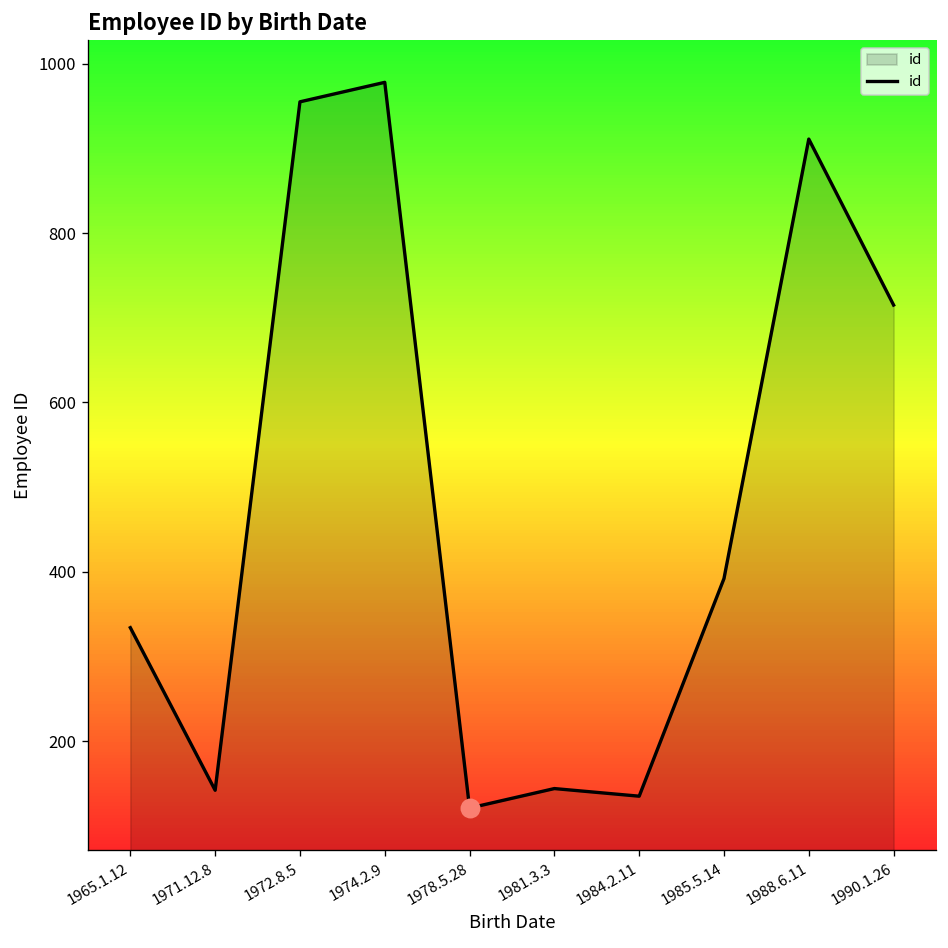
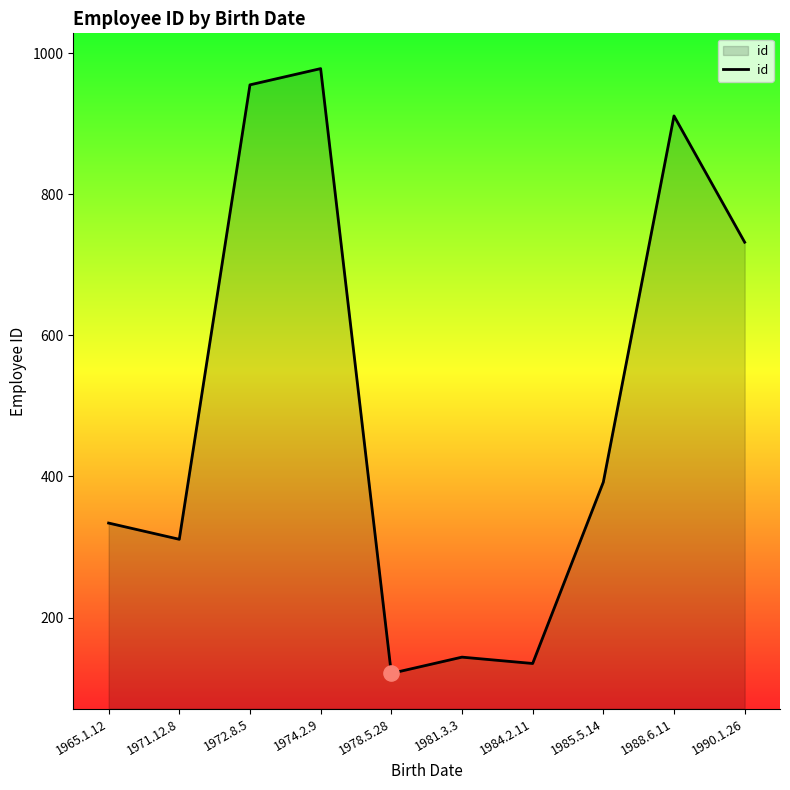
  {
    "id": {
      "1965.1.12": 330,
-     "1971.12.8": 140,
+     "1971.12.8": 310,
      "1972.8.5": 960,
      "1974.2.9": 980,
      "1981.3.3": 140,
      "1984.2.11": 140,
      "1985.5.14": 390,
      "1988.6.11": 910,
-     "1990.1.26": 720
+     "1990.1.26": 730
    }
  }
